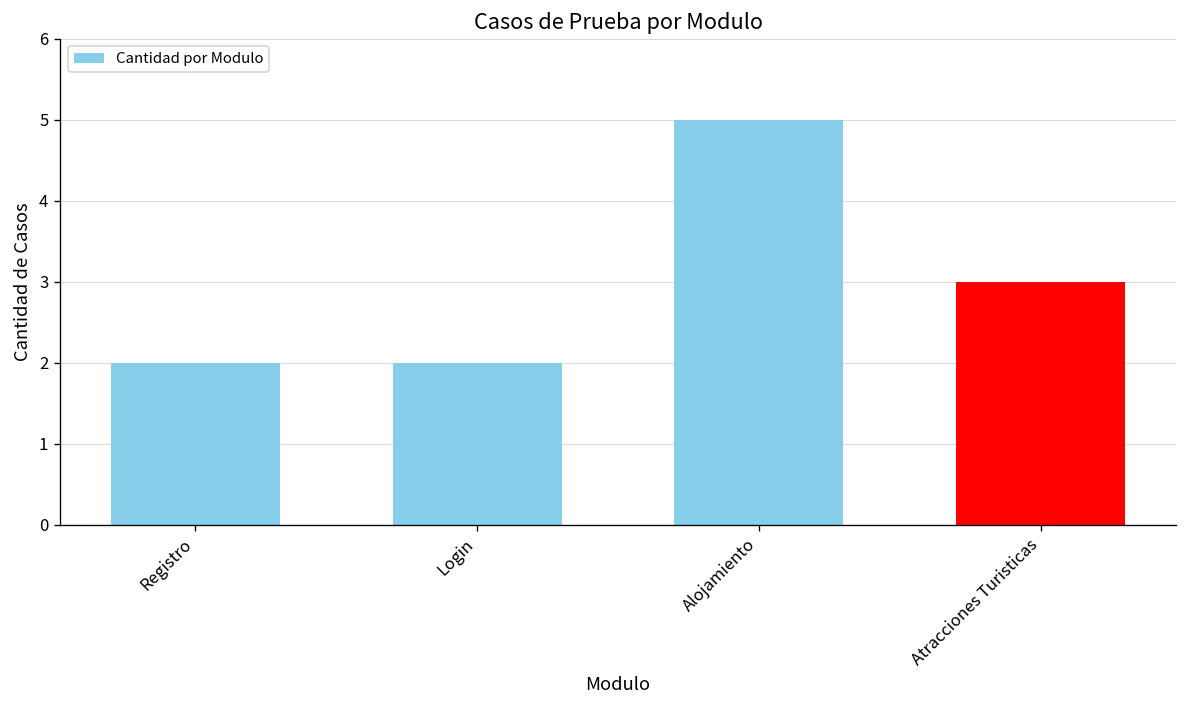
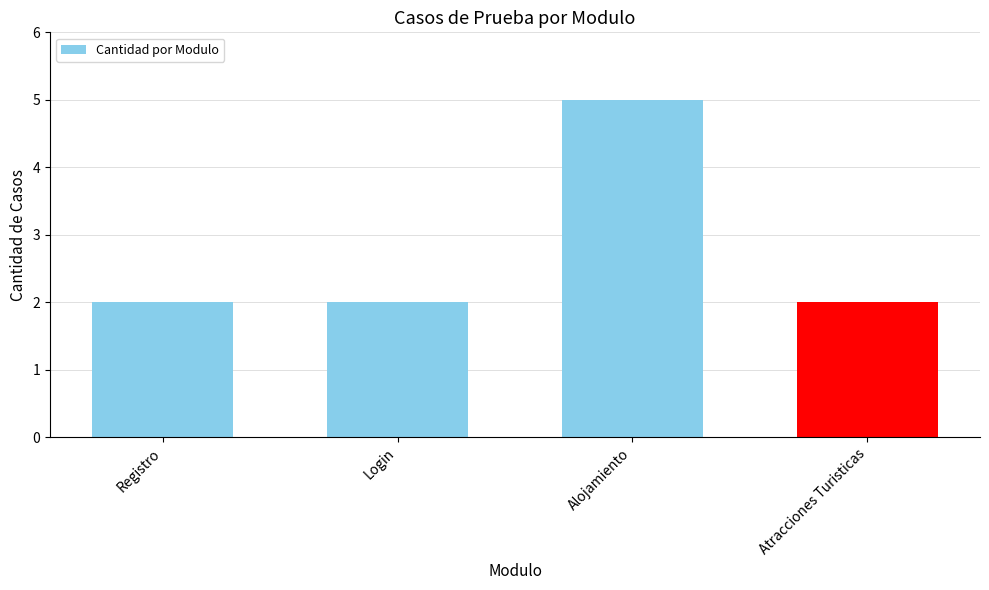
  {
    "Registro": 2,
    "Login": 2,
    "Alojamiento": 5,
-   "Atracciones Turisticas": 3
+   "Atracciones Turisticas": 2
  }
